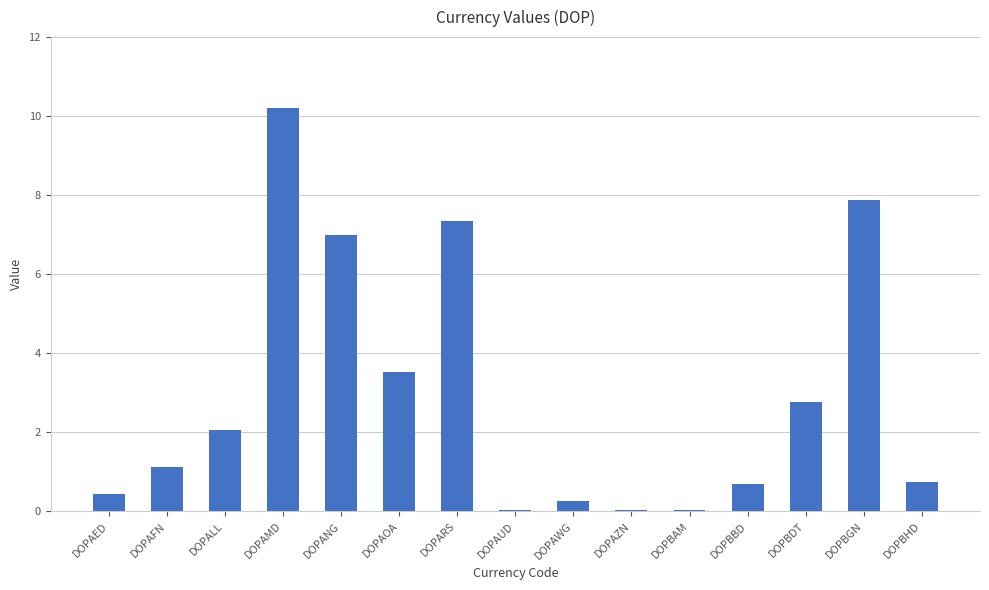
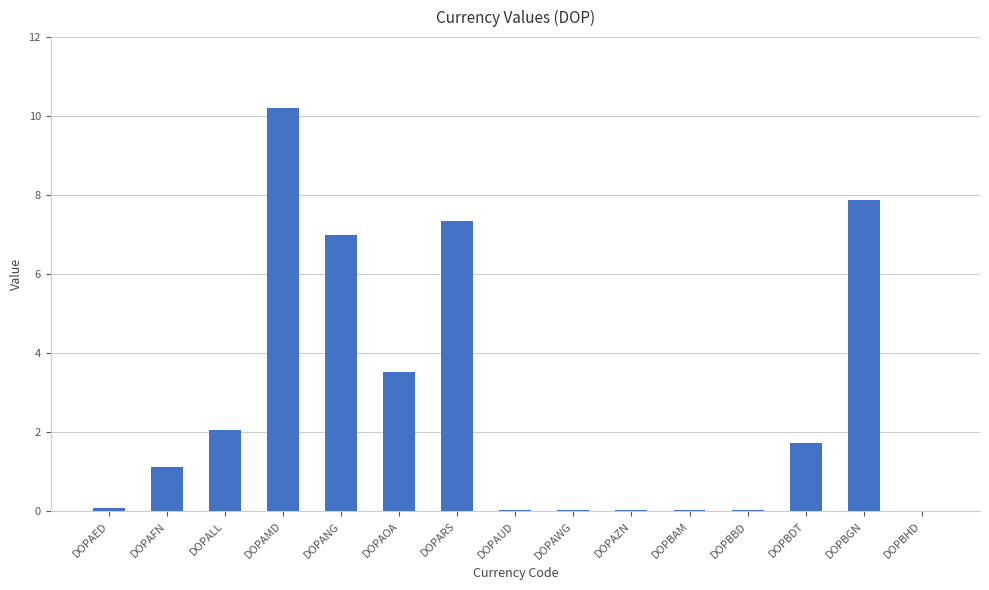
  {
-   "DOPAED": 0.4,
+   "DOPAED": 0.1,
    "DOPAFN": 1.1,
    "DOPALL": 2.1,
    "DOPAMD": 10.2,
    "DOPANG": 7.0,
    "DOPAOA": 3.5,
    "DOPARS": 7.3,
-   "DOPAWG": 0.3,
-   "DOPBBD": 0.7,
-   "DOPBDT": 2.8,
+   "DOPAWG": 0.0,
+   "DOPBBD": 0.0,
+   "DOPBDT": 1.7,
    "DOPBGN": 7.9,
-   "DOPBHD": 0.8
+   "DOPBHD": 0.0
  }
